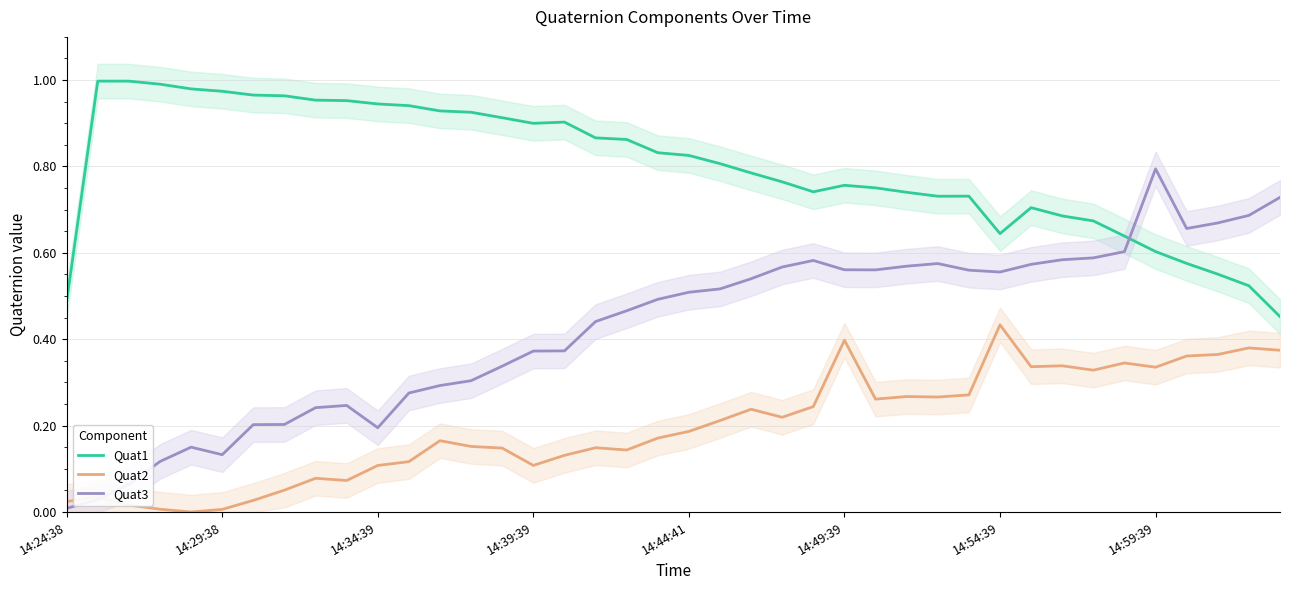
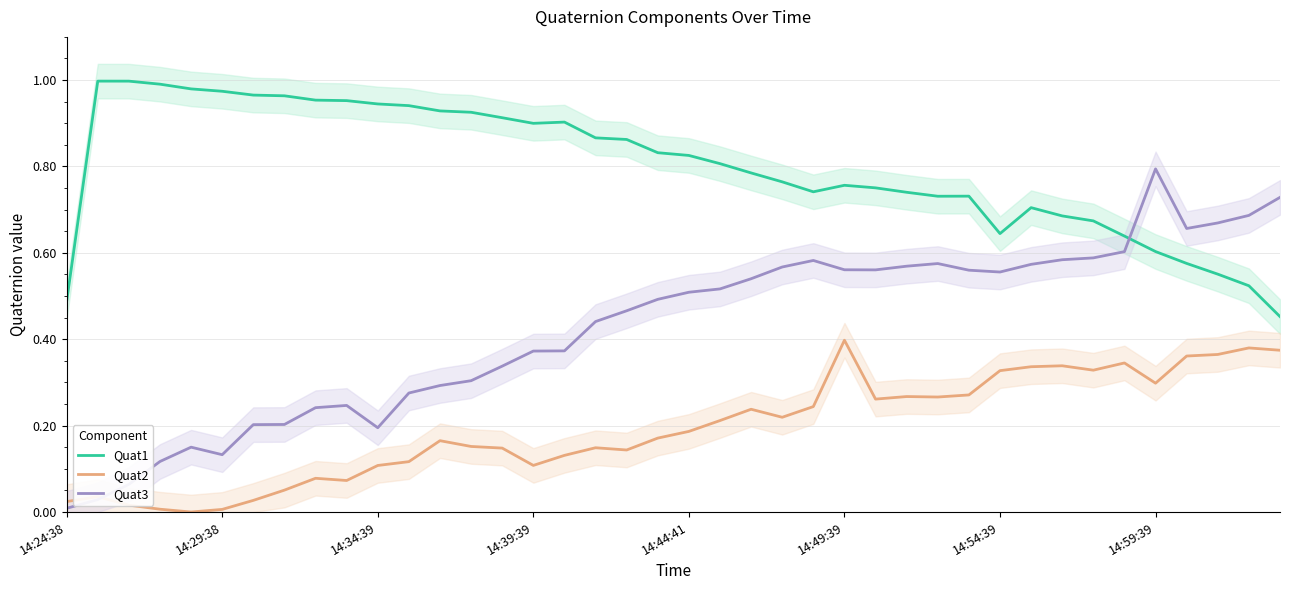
  {
    "Quat1": {
      "14:24:38": 0.49,
      "14:29:38": 0.97,
      "14:34:39": 0.94,
      "14:39:39": 0.90,
      "14:44:41": 0.83,
      "14:49:39": 0.76,
      "14:54:39": 0.64,
      "14:59:39": 0.60
    },
    "Quat2": {
      "14:24:38": 0.02,
      "14:29:38": 0.01,
      "14:34:39": 0.11,
      "14:39:39": 0.11,
      "14:44:41": 0.19,
      "14:49:39": 0.40,
-     "14:54:39": 0.43,
-     "14:59:39": 0.34
+     "14:54:39": 0.33,
+     "14:59:39": 0.30
    },
    "Quat3": {
      "14:24:38": 0.01,
      "14:29:38": 0.13,
      "14:34:39": 0.20,
      "14:39:39": 0.37,
      "14:44:41": 0.51,
      "14:49:39": 0.56,
      "14:54:39": 0.56,
      "14:59:39": 0.79
    }
  }
